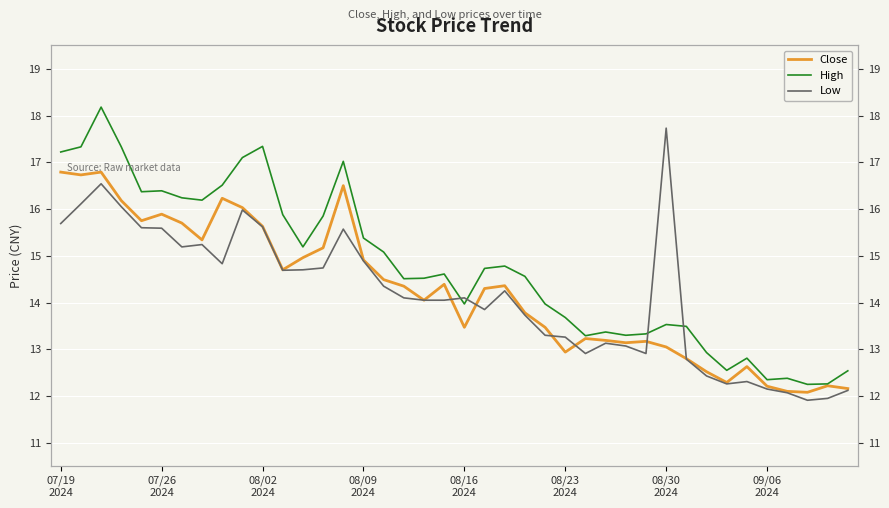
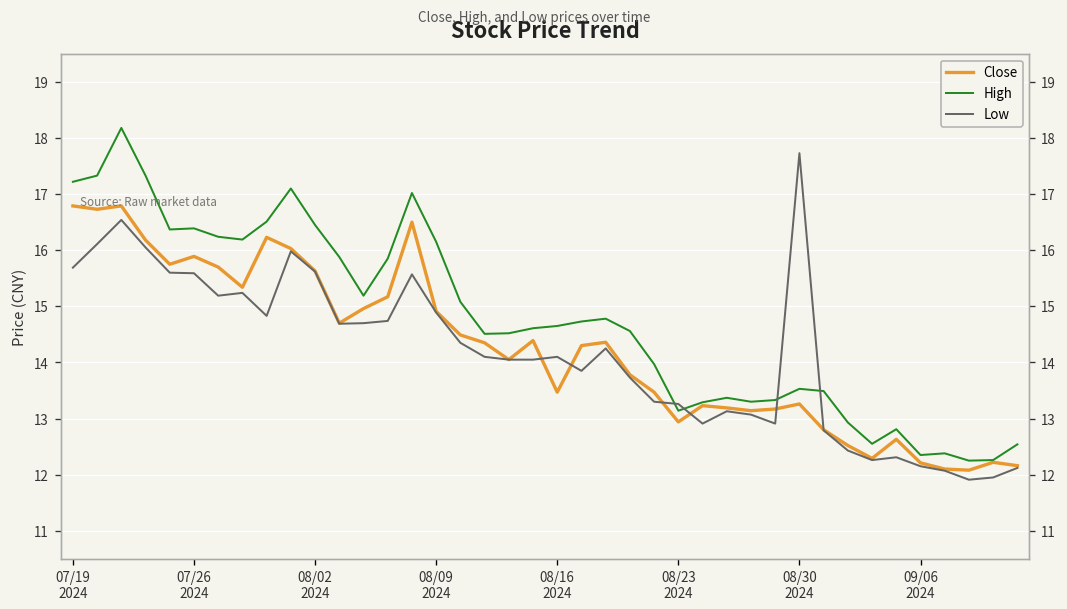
  {
    "Close": {
      "07/19 2024": 16.8,
      "07/26 2024": 15.9,
      "08/16 2024": 13.5,
      "08/23 2024": 12.9,
-     "08/30 2024": 13.1,
+     "08/30 2024": 13.3,
      "09/06 2024": 12.2
    },
    "High": {
      "07/19 2024": 17.2,
      "07/26 2024": 16.4,
-     "08/02 2024": 17.3,
-     "08/09 2024": 15.4,
-     "08/16 2024": 14.0,
-     "08/23 2024": 13.7,
+     "08/02 2024": 16.5,
+     "08/09 2024": 16.2,
+     "08/16 2024": 14.7,
+     "08/23 2024": 13.1,
      "08/30 2024": 13.5,
      "09/06 2024": 12.4
    },
    "Low": {
      "07/19 2024": 15.7,
      "07/26 2024": 15.6,
      "08/16 2024": 14.1,
      "08/23 2024": 13.3,
      "08/30 2024": 17.7,
      "09/06 2024": 12.2
    }
  }
